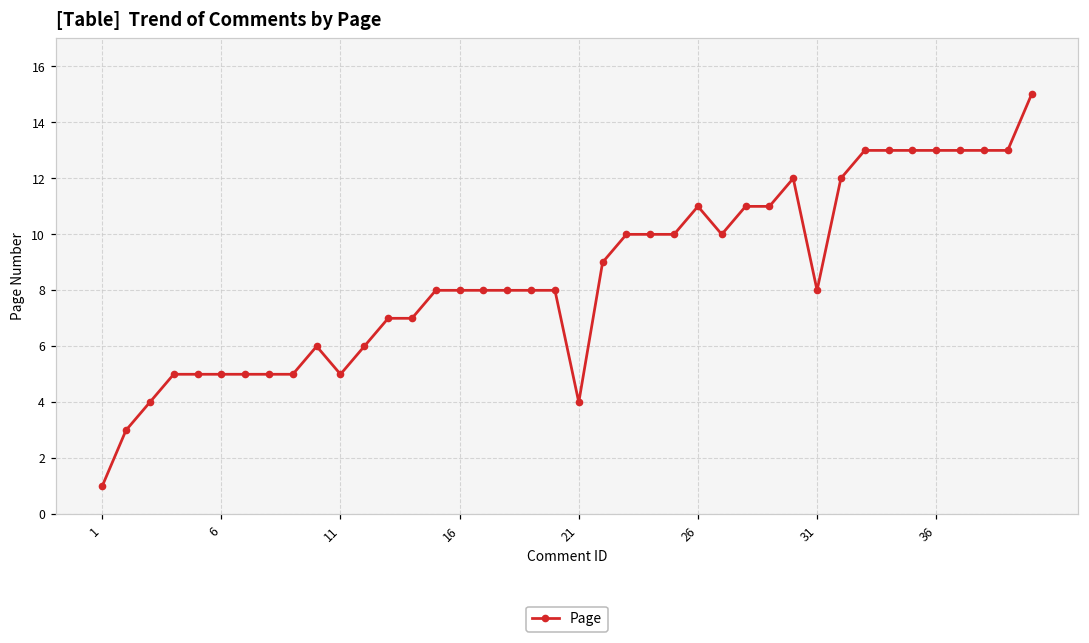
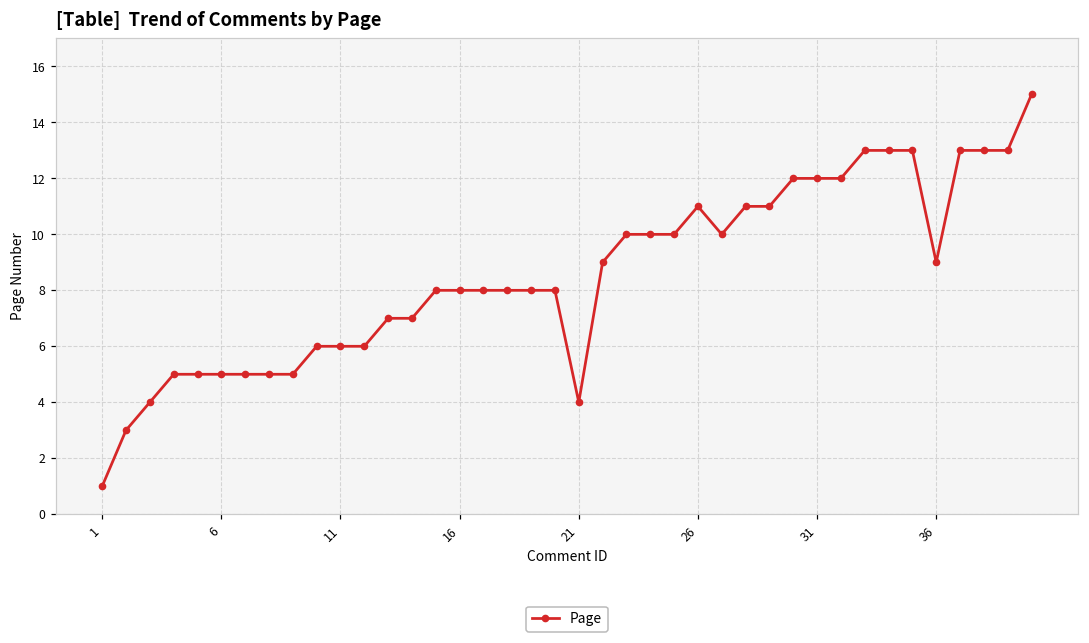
  {
    "1": 1,
    "6": 5,
-   "11": 5,
+   "11": 6,
    "16": 8,
    "21": 4,
    "26": 11,
-   "31": 8,
-   "36": 13
+   "31": 12,
+   "36": 9
  }
